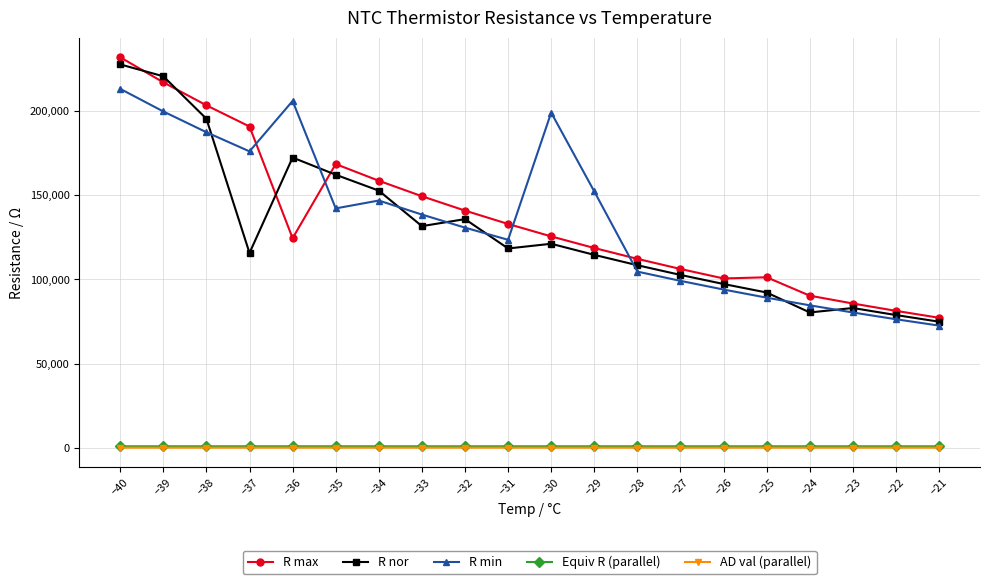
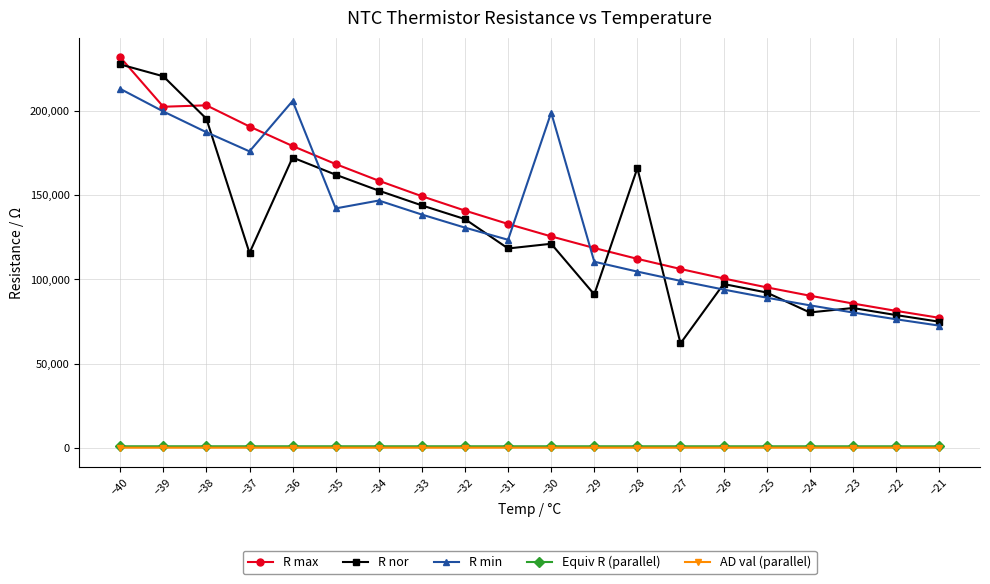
  {
    "R max": {
      "−40": "232,000",
-     "−39": "217,000",
+     "−39": "202,000",
      "−38": "203,000",
      "−37": "191,000",
-     "−36": "124,000",
+     "−36": "179,000",
      "−35": "168,000",
      "−34": "158,000",
      "−33": "149,000",
      "−32": "141,000",
      "−31": "133,000",
      "−30": "125,000",
      "−29": "119,000",
      "−28": "112,000",
      "−27": "106,000",
      "−26": "101,000",
-     "−25": "101,000",
+     "−25": "95,000",
      "−24": "90,000",
      "−23": "86,000",
      "−22": "81,000",
      "−21": "77,000"
    },
    "R nor": {
      "−40": "227,000",
      "−39": "220,000",
      "−38": "195,000",
      "−37": "116,000",
      "−36": "172,000",
      "−35": "162,000",
      "−34": "153,000",
-     "−33": "132,000",
+     "−33": "144,000",
      "−32": "136,000",
      "−31": "118,000",
      "−30": "121,000",
-     "−29": "115,000",
-     "−28": "108,000",
-     "−27": "103,000",
+     "−29": "91,000",
+     "−28": "166,000",
+     "−27": "62,000",
      "−26": "97,000",
      "−25": "92,000",
      "−24": "80,000",
      "−23": "83,000",
      "−22": "79,000",
      "−21": "75,000"
    },
    "R min": {
      "−40": "213,000",
      "−39": "200,000",
      "−38": "187,000",
      "−37": "176,000",
      "−36": "206,000",
      "−35": "142,000",
      "−34": "147,000",
      "−33": "138,000",
      "−32": "131,000",
      "−31": "123,000",
      "−30": "199,000",
-     "−29": "152,000",
+     "−29": "110,000",
      "−28": "105,000",
      "−27": "99,000",
      "−26": "94,000",
      "−25": "89,000",
      "−24": "85,000",
      "−23": "80,000",
      "−22": "76,000",
      "−21": "73,000"
    }
  }
